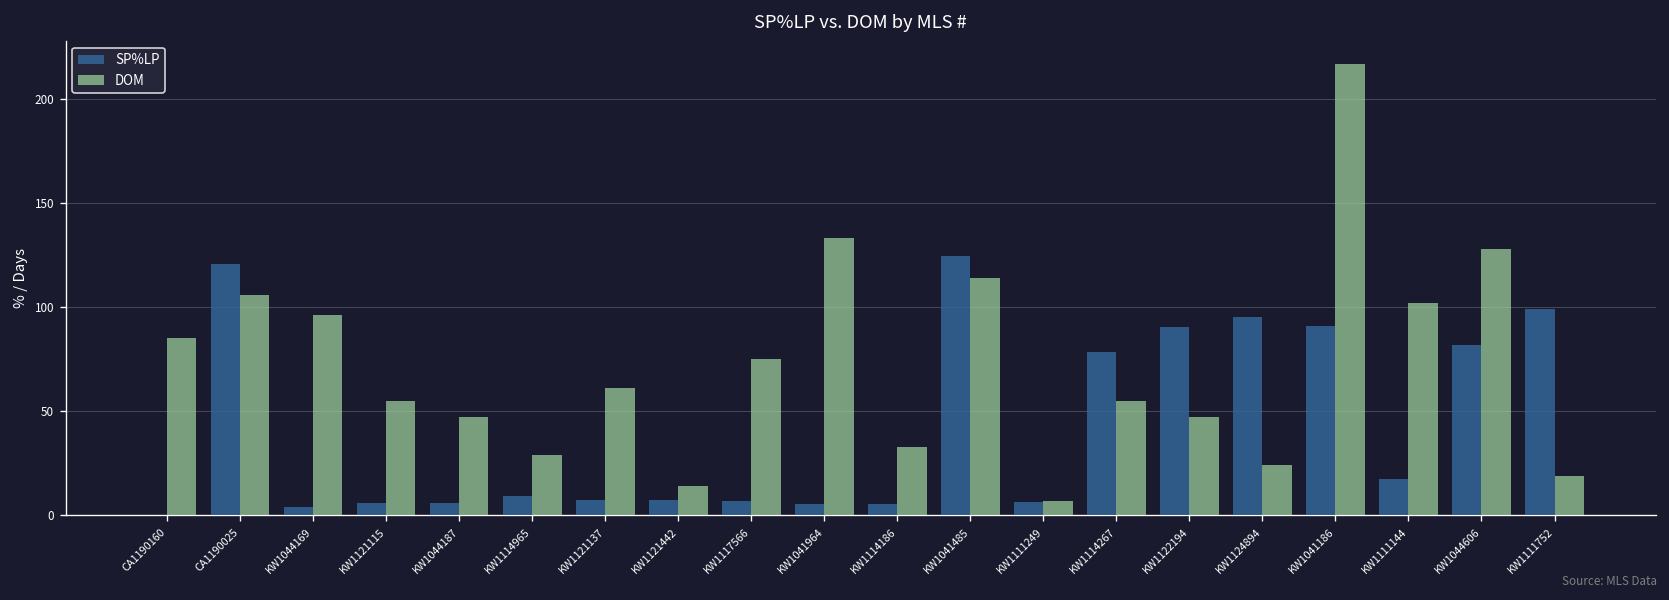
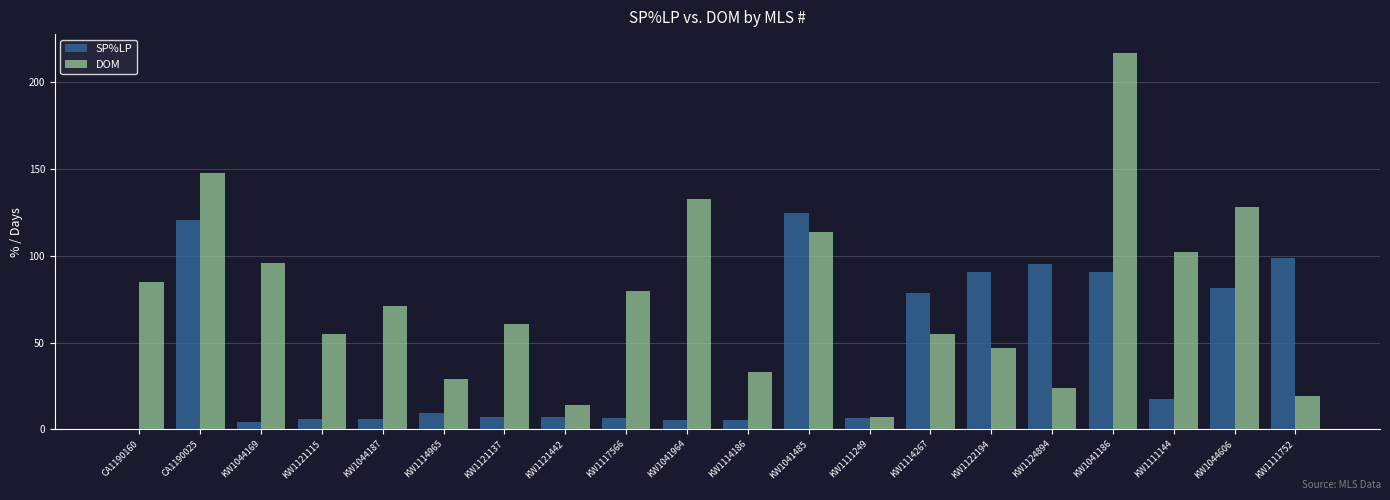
  {
    "SP%LP": {
      "CA1190160": 0,
      "CA1190025": 121,
      "KW1044169": 4,
      "KW1121115": 6,
      "KW1044187": 6,
      "KW1114965": 9,
      "KW1121137": 7,
      "KW1121442": 7,
      "KW1117566": 7,
      "KW1041964": 5,
      "KW1114186": 6,
      "KW1041485": 125,
      "KW1111249": 6,
      "KW1114267": 79,
      "KW1122194": 91,
      "KW1124894": 95,
      "KW1041186": 91,
      "KW1111144": 17,
      "KW1044606": 82,
      "KW1111752": 99
    },
    "DOM": {
      "CA1190160": 85,
-     "CA1190025": 106,
+     "CA1190025": 148,
      "KW1044169": 96,
      "KW1121115": 55,
-     "KW1044187": 47,
+     "KW1044187": 71,
      "KW1114965": 29,
      "KW1121137": 61,
      "KW1121442": 14,
-     "KW1117566": 75,
+     "KW1117566": 80,
      "KW1041964": 133,
      "KW1114186": 33,
      "KW1041485": 114,
      "KW1111249": 7,
      "KW1114267": 55,
      "KW1122194": 47,
      "KW1124894": 24,
      "KW1041186": 217,
      "KW1111144": 102,
      "KW1044606": 128,
      "KW1111752": 19
    }
  }
